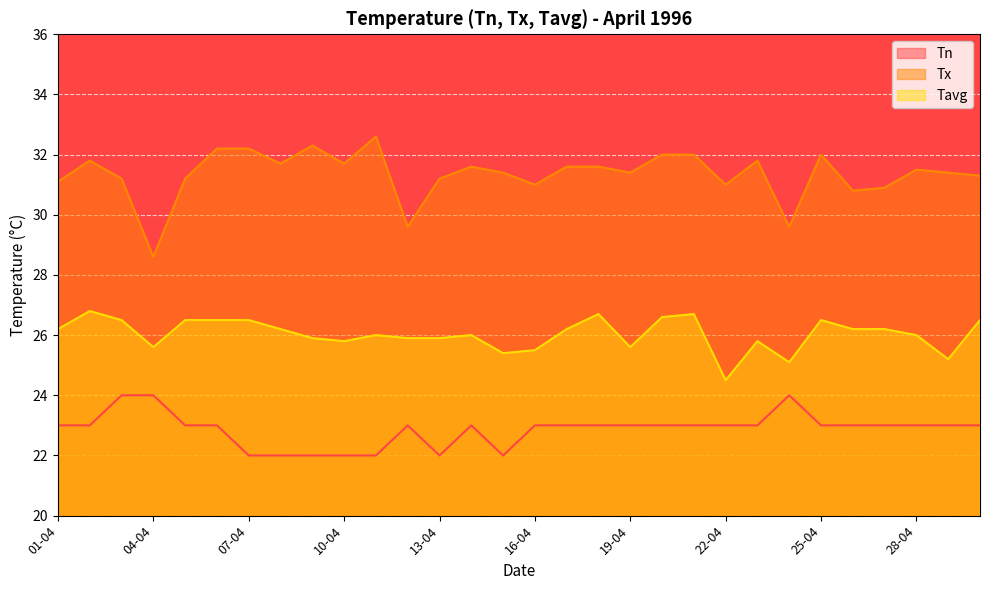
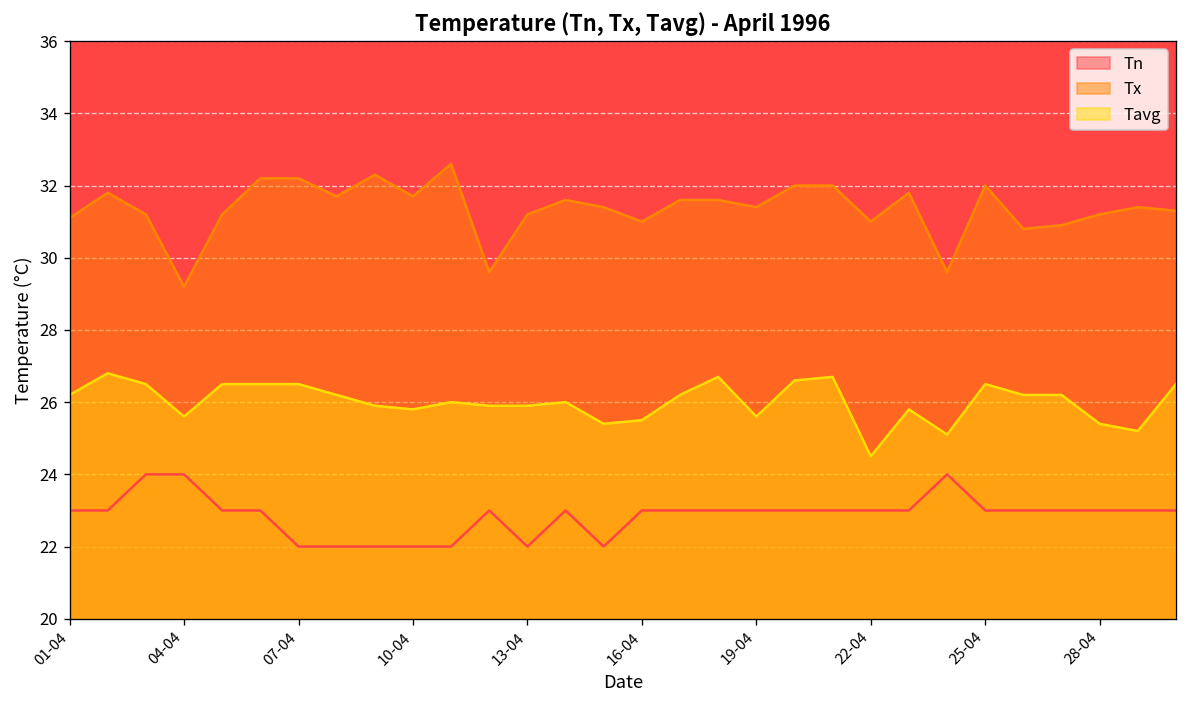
  {
    "Tn": {
      "01-04": 23.0,
      "04-04": 24.0,
      "07-04": 22.0,
      "10-04": 22.0,
      "13-04": 22.0,
      "16-04": 23.0,
      "19-04": 23.0,
      "22-04": 23.0,
      "25-04": 23.0,
      "28-04": 23.0
    },
    "Tx": {
      "01-04": 31.1,
-     "04-04": 28.6,
+     "04-04": 29.2,
      "07-04": 32.2,
      "10-04": 31.7,
      "13-04": 31.2,
      "16-04": 31.0,
      "19-04": 31.4,
      "22-04": 31.0,
      "25-04": 32.0,
-     "28-04": 31.5
+     "28-04": 31.2
    },
    "Tavg": {
      "01-04": 26.2,
      "04-04": 25.6,
      "07-04": 26.5,
      "10-04": 25.8,
      "13-04": 25.9,
      "16-04": 25.5,
      "19-04": 25.6,
      "22-04": 24.5,
      "25-04": 26.5,
-     "28-04": 26.0
+     "28-04": 25.4
    }
  }
